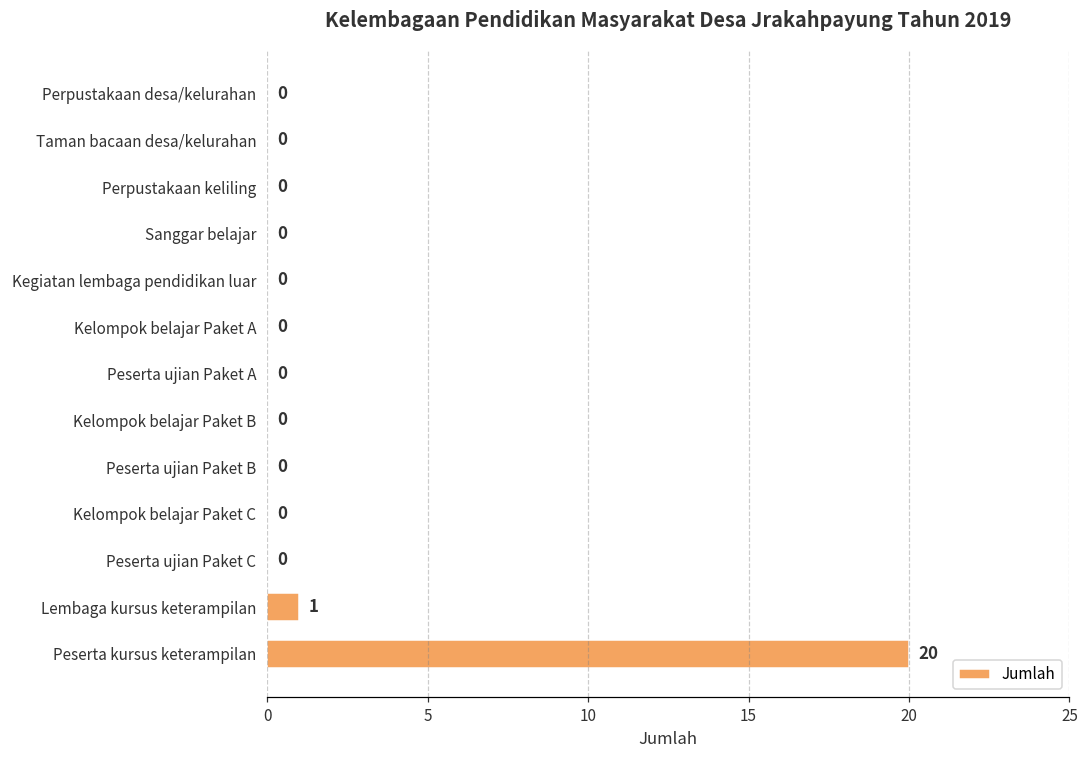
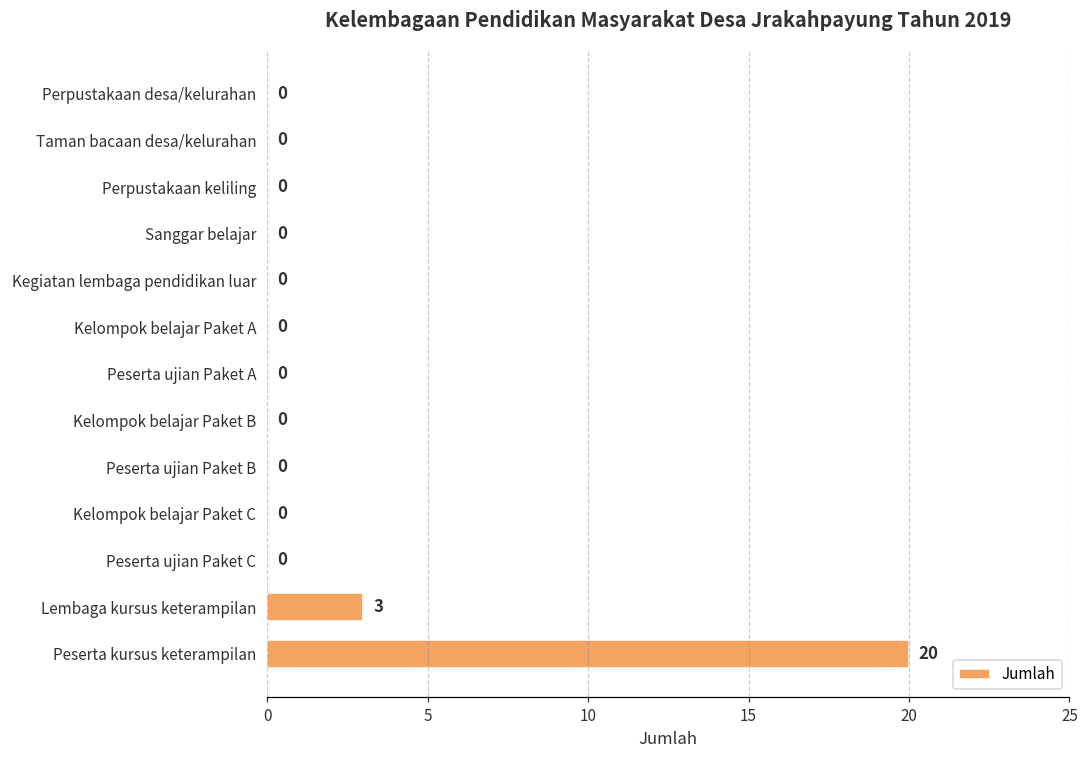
  {
    "Perpustakaan desa/kelurahan": 0,
    "Taman bacaan desa/kelurahan": 0,
    "Perpustakaan keliling": 0,
    "Sanggar belajar": 0,
    "Kegiatan lembaga pendidikan luar": 0,
    "Kelompok belajar Paket A": 0,
    "Peserta ujian Paket A": 0,
    "Kelompok belajar Paket B": 0,
    "Peserta ujian Paket B": 0,
    "Kelompok belajar Paket C": 0,
    "Peserta ujian Paket C": 0,
-   "Lembaga kursus keterampilan": 1,
+   "Lembaga kursus keterampilan": 3,
    "Peserta kursus keterampilan": 20
  }
